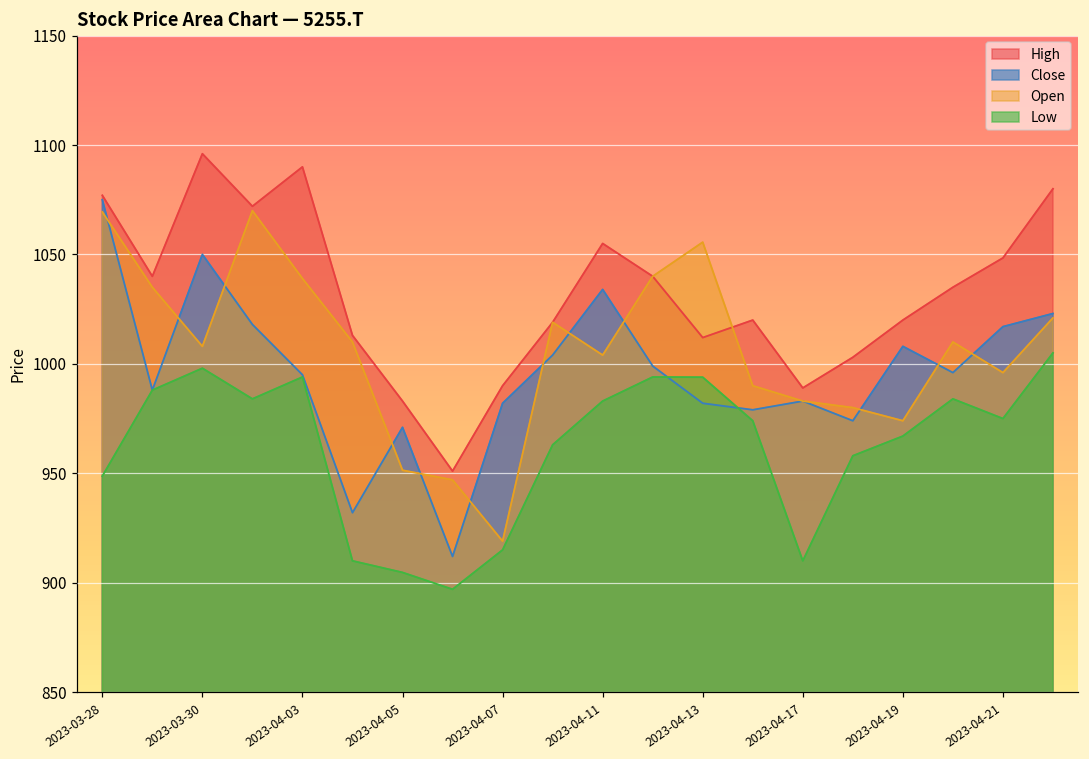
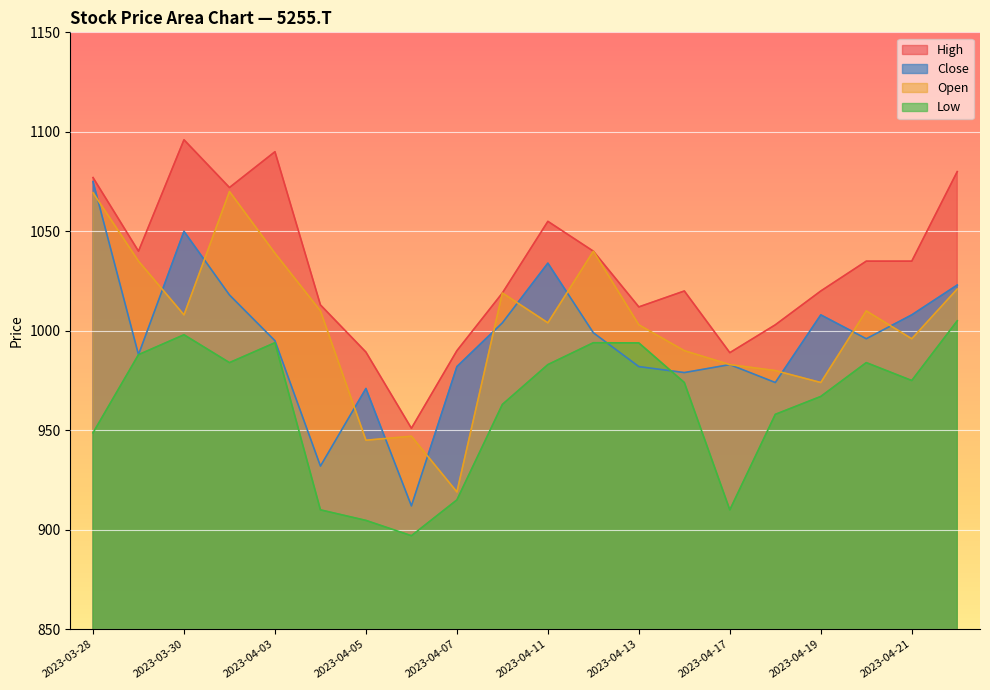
  {
    "High": {
      "2023-03-28": 1077,
      "2023-03-30": 1096,
      "2023-04-03": 1090,
-     "2023-04-05": 983,
+     "2023-04-05": 989,
      "2023-04-07": 990,
      "2023-04-11": 1055,
      "2023-04-13": 1012,
      "2023-04-17": 989,
      "2023-04-19": 1020,
-     "2023-04-21": 1048
+     "2023-04-21": 1035
    },
    "Close": {
      "2023-03-28": 1075,
      "2023-03-30": 1050,
      "2023-04-05": 971,
      "2023-04-07": 982,
      "2023-04-11": 1034,
      "2023-04-13": 982,
      "2023-04-19": 1008,
-     "2023-04-21": 1017
+     "2023-04-21": 1008
    },
    "Open": {
      "2023-03-28": 1069,
      "2023-03-30": 1008,
      "2023-04-03": 1039,
-     "2023-04-05": 951,
+     "2023-04-05": 945,
      "2023-04-07": 919,
      "2023-04-11": 1004,
-     "2023-04-13": 1056,
+     "2023-04-13": 1003,
      "2023-04-19": 974,
      "2023-04-21": 996
    },
    "Low": {
      "2023-03-28": 949,
      "2023-03-30": 998,
      "2023-04-05": 905,
      "2023-04-07": 915,
      "2023-04-11": 983,
      "2023-04-13": 994,
      "2023-04-17": 910,
      "2023-04-19": 967,
      "2023-04-21": 975
    }
  }
